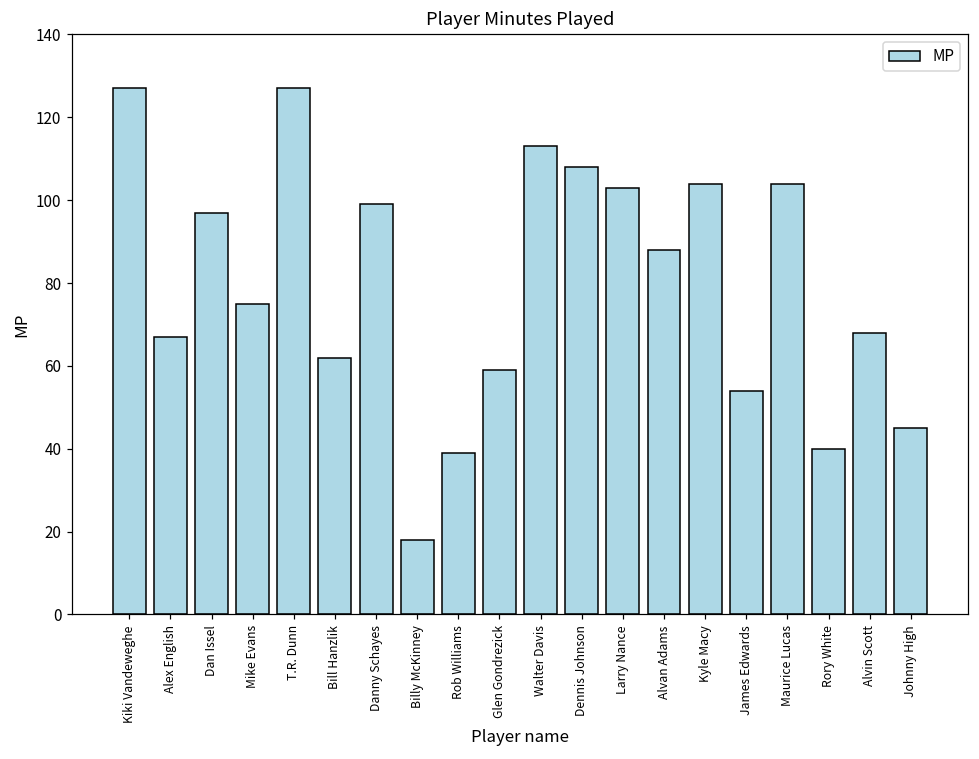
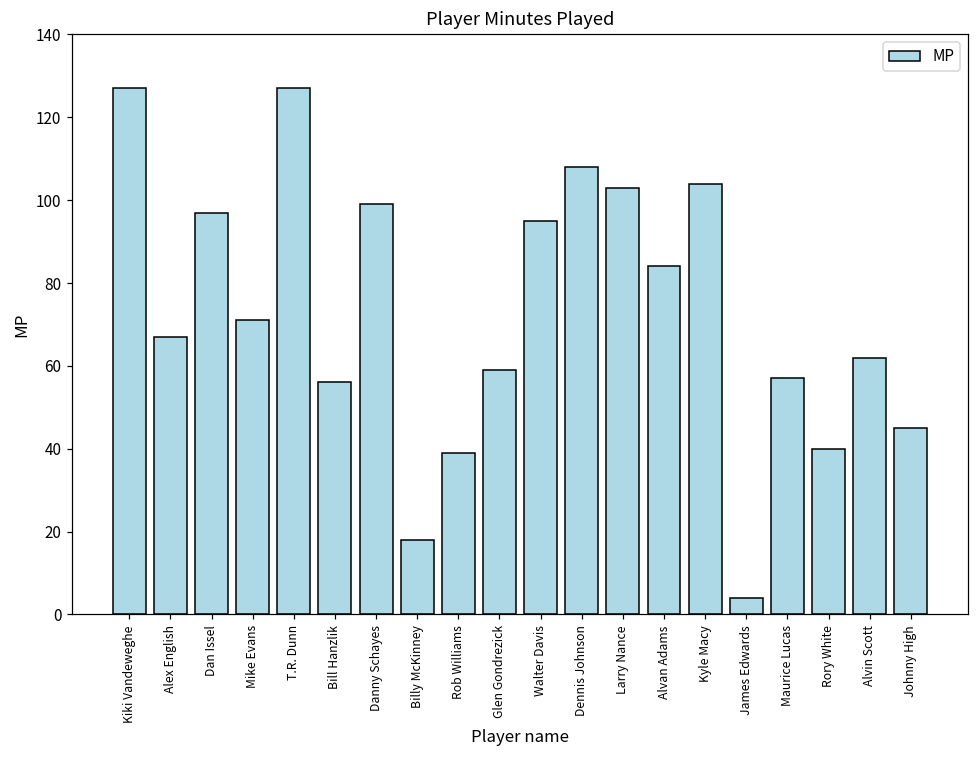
  {
    "Kiki Vandeweghe": 127,
    "Alex English": 67,
    "Dan Issel": 97,
-   "Mike Evans": 75,
+   "Mike Evans": 71,
    "T.R. Dunn": 127,
-   "Bill Hanzlik": 62,
+   "Bill Hanzlik": 56,
    "Danny Schayes": 99,
    "Billy McKinney": 18,
    "Rob Williams": 39,
    "Glen Gondrezick": 59,
-   "Walter Davis": 113,
+   "Walter Davis": 95,
    "Dennis Johnson": 108,
    "Larry Nance": 103,
-   "Alvan Adams": 88,
+   "Alvan Adams": 84,
    "Kyle Macy": 104,
-   "James Edwards": 54,
-   "Maurice Lucas": 104,
+   "James Edwards": 4,
+   "Maurice Lucas": 57,
    "Rory White": 40,
-   "Alvin Scott": 68,
+   "Alvin Scott": 62,
    "Johnny High": 45
  }
